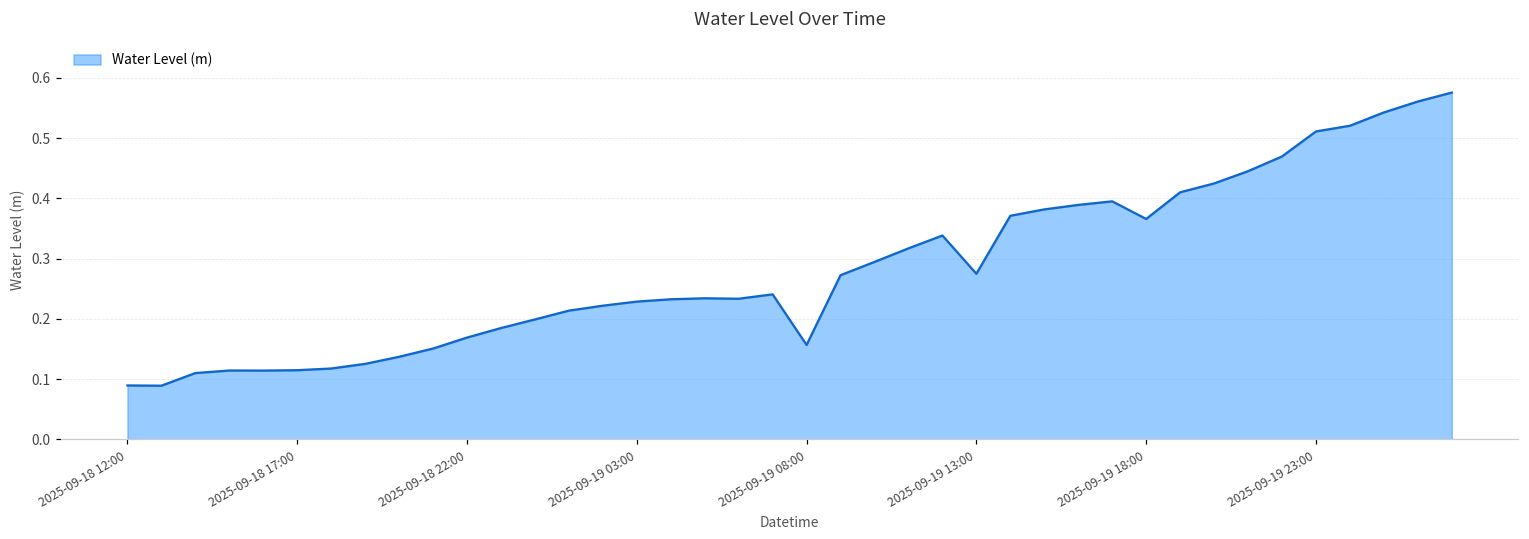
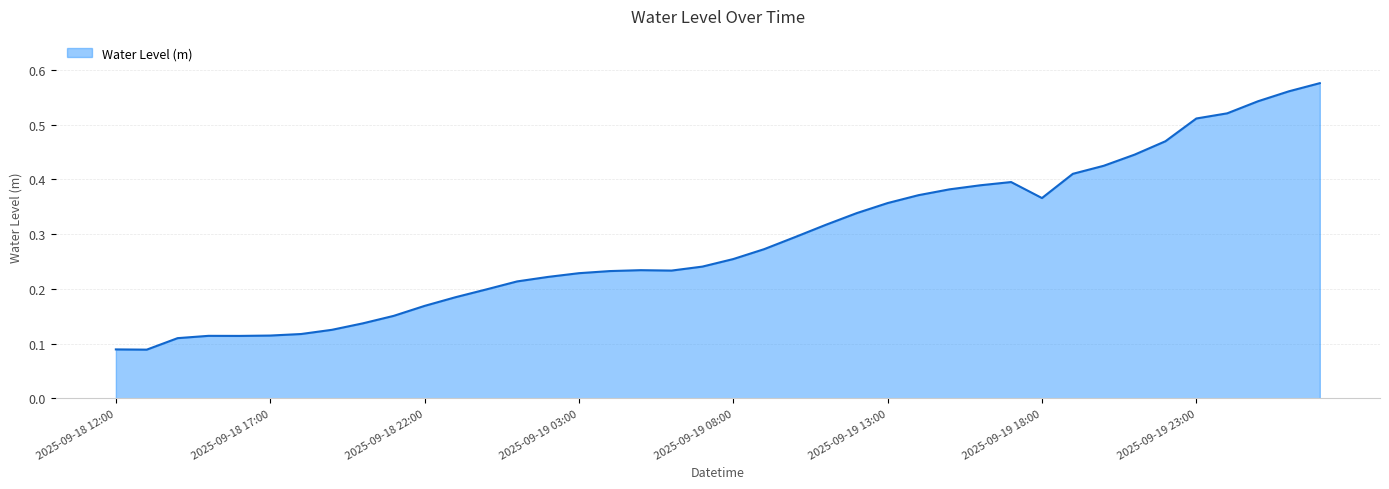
  {
    "2025-09-18 12:00": 0.09,
    "2025-09-18 17:00": 0.11,
    "2025-09-18 22:00": 0.17,
    "2025-09-19 03:00": 0.23,
-   "2025-09-19 08:00": 0.16,
-   "2025-09-19 13:00": 0.27,
+   "2025-09-19 08:00": 0.25,
+   "2025-09-19 13:00": 0.36,
    "2025-09-19 18:00": 0.37,
    "2025-09-19 23:00": 0.51
  }
